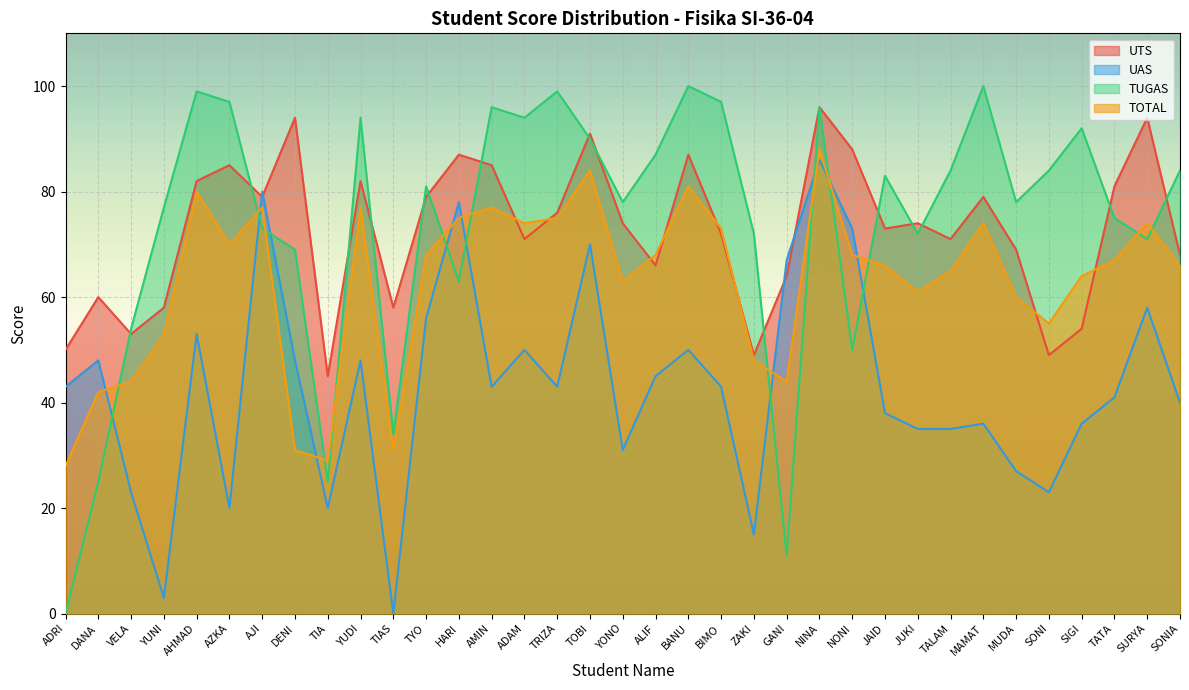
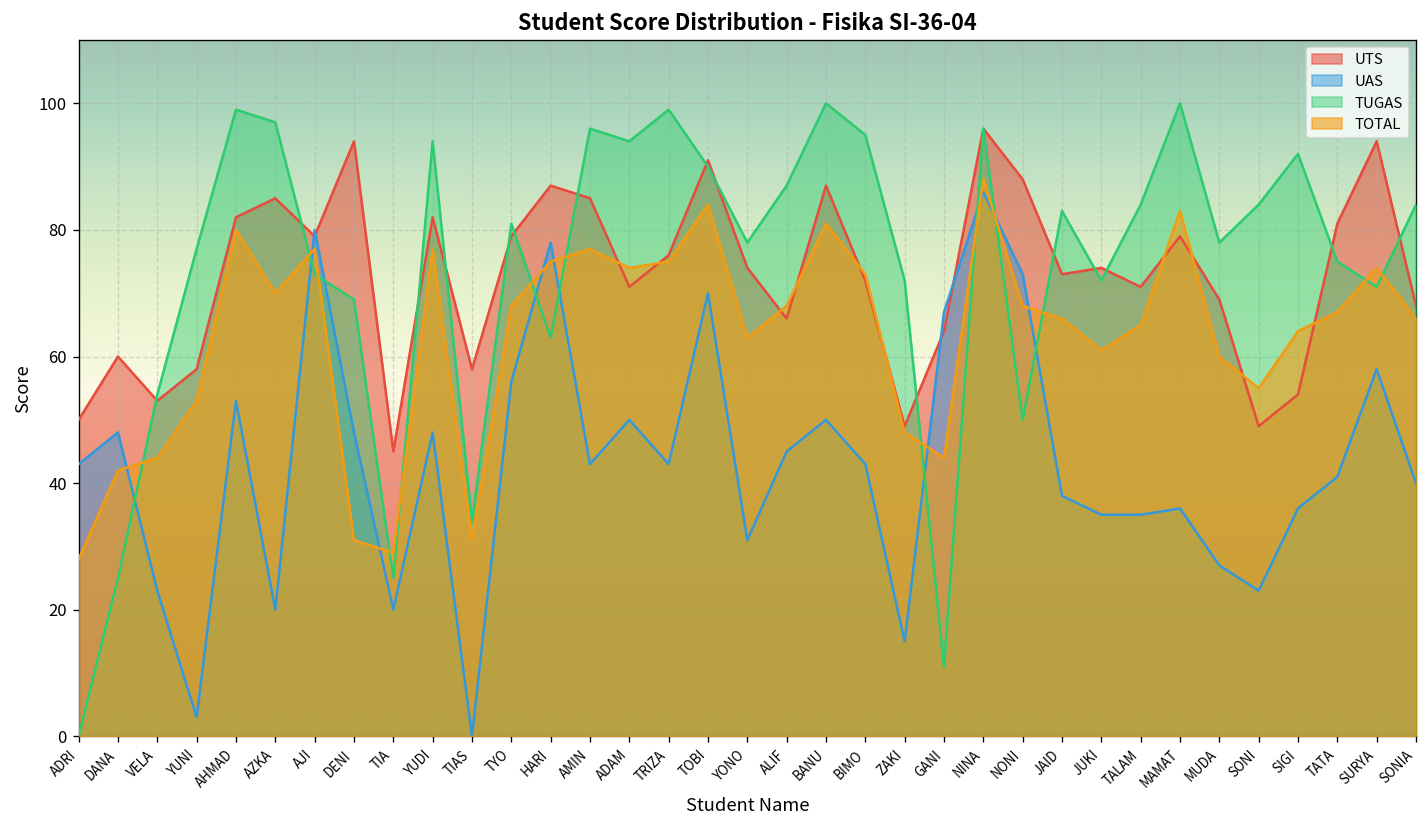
  {
    "UTS": {
      "ADRI": 50,
      "DANA": 60,
      "VELA": 53,
      "YUNI": 58,
      "AHMAD": 82,
      "AZKA": 85,
      "AJI": 79,
      "DENI": 94,
      "TIA": 45,
      "YUDI": 82,
      "TIAS": 58,
      "TYO": 79,
      "HARI": 87,
      "AMIN": 85,
      "ADAM": 71,
      "TRIZA": 76,
      "TOBI": 91,
      "YONO": 74,
      "ALIF": 66,
      "BANU": 87,
      "BIMO": 72,
      "ZAKI": 49,
      "GANI": 64,
      "NONI": 88,
      "JAID": 73,
      "JUKI": 74,
      "TALAM": 71,
      "MAMAT": 79,
      "MUDA": 69,
      "SONI": 49,
      "SIGI": 54,
      "TATA": 81,
      "SONIA": 68
    },
    "UAS": {
      "ADRI": 43,
      "DANA": 48,
      "VELA": 23,
      "YUNI": 3,
      "AHMAD": 53,
      "AZKA": 20,
      "AJI": 80,
      "DENI": 48,
      "TIA": 20,
      "YUDI": 48,
      "TIAS": 0,
      "TYO": 56,
      "HARI": 78,
      "AMIN": 43,
      "ADAM": 50,
      "TRIZA": 43,
      "TOBI": 70,
      "YONO": 31,
      "ALIF": 45,
      "BANU": 50,
      "BIMO": 43,
      "ZAKI": 15,
      "GANI": 67,
      "NINA": 86,
      "NONI": 73,
      "JAID": 38,
      "JUKI": 35,
      "TALAM": 35,
      "MAMAT": 36,
      "MUDA": 27,
      "SONI": 23,
      "SIGI": 36,
      "TATA": 41,
      "SURYA": 58,
      "SONIA": 40
    },
    "TUGAS": {
      "ADRI": 0,
      "DANA": 25,
      "VELA": 54,
      "YUNI": 77,
      "AHMAD": 99,
      "AZKA": 97,
      "AJI": 73,
      "DENI": 69,
      "TIA": 25,
      "YUDI": 94,
      "TIAS": 34,
      "TYO": 81,
      "HARI": 63,
      "AMIN": 96,
      "ADAM": 94,
      "TRIZA": 99,
      "TOBI": 90,
      "YONO": 78,
      "ALIF": 87,
      "BANU": 100,
-     "BIMO": 97,
+     "BIMO": 95,
      "ZAKI": 72,
      "GANI": 11,
      "NONI": 50,
      "JAID": 83,
      "JUKI": 72,
      "TALAM": 84,
      "MAMAT": 100,
      "MUDA": 78,
      "SONI": 84,
      "SIGI": 92,
      "TATA": 75,
      "SURYA": 71,
      "SONIA": 84
    },
    "TOTAL": {
      "ADRI": 28,
      "DANA": 42,
      "VELA": 44,
      "YUNI": 53,
      "AHMAD": 80,
      "AZKA": 70,
      "AJI": 77,
      "DENI": 31,
      "TIA": 29,
      "YUDI": 77,
      "TIAS": 31,
      "TYO": 68,
      "HARI": 75,
      "AMIN": 77,
      "ADAM": 74,
      "TRIZA": 75,
      "TOBI": 84,
      "YONO": 63,
      "ALIF": 68,
      "BANU": 81,
      "BIMO": 73,
      "ZAKI": 48,
      "GANI": 44,
      "NINA": 88,
      "NONI": 68,
      "JAID": 66,
      "JUKI": 61,
      "TALAM": 65,
-     "MAMAT": 74,
+     "MAMAT": 83,
      "MUDA": 60,
      "SONI": 55,
      "SIGI": 64,
      "TATA": 67,
      "SURYA": 74,
      "SONIA": 66
    }
  }
